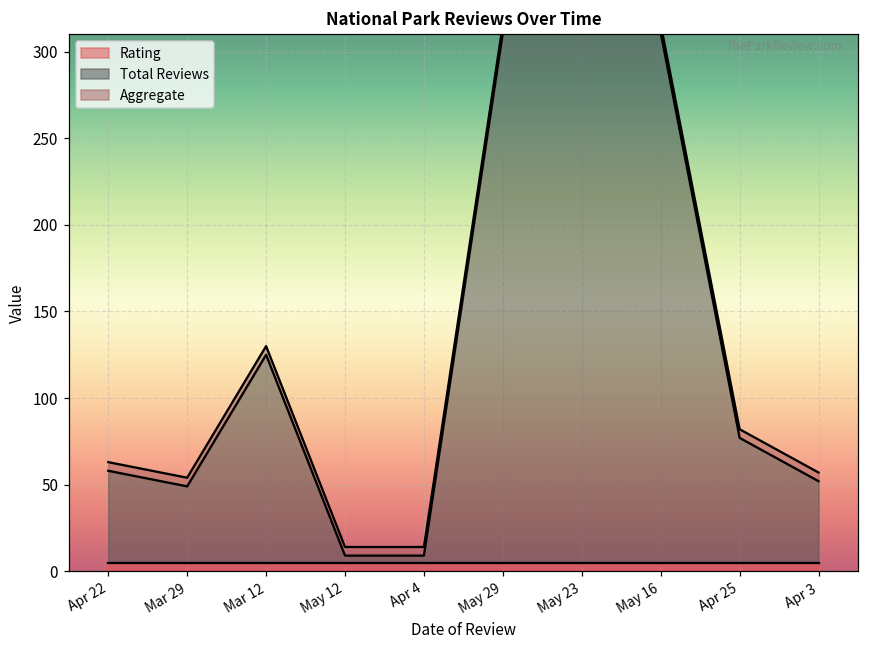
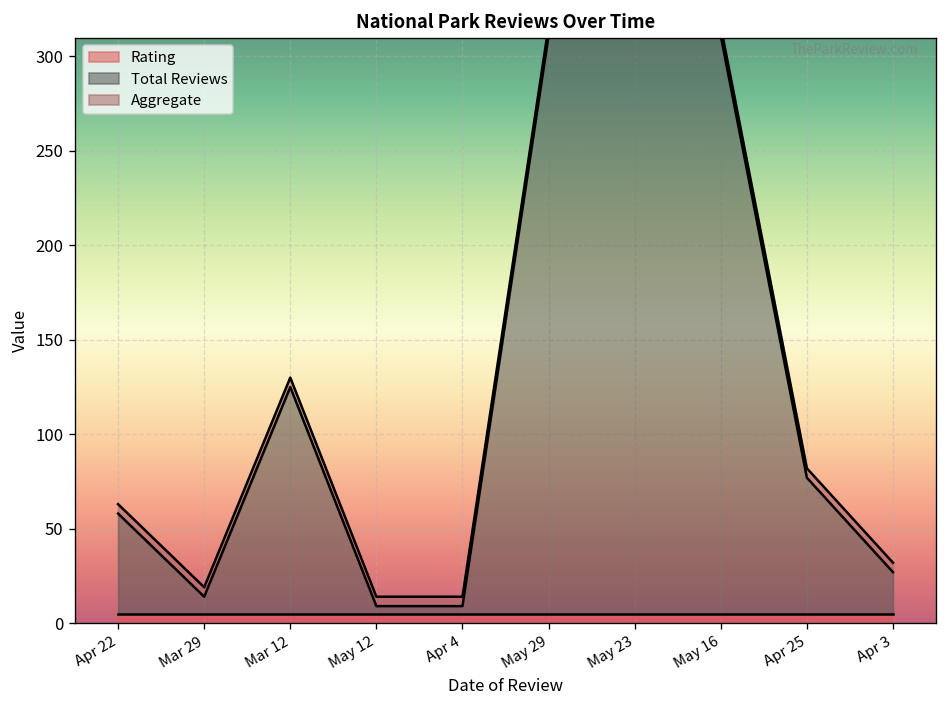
  {
    "Total Reviews": {
      "Apr 22": 58,
-     "Mar 29": 49,
+     "Mar 29": 14,
      "Mar 12": 125,
      "May 12": 9,
      "Apr 4": 9,
      "May 29": 311,
      "May 23": 311,
      "May 16": 311,
      "Apr 25": 77,
-     "Apr 3": 52
+     "Apr 3": 27
    }
  }
